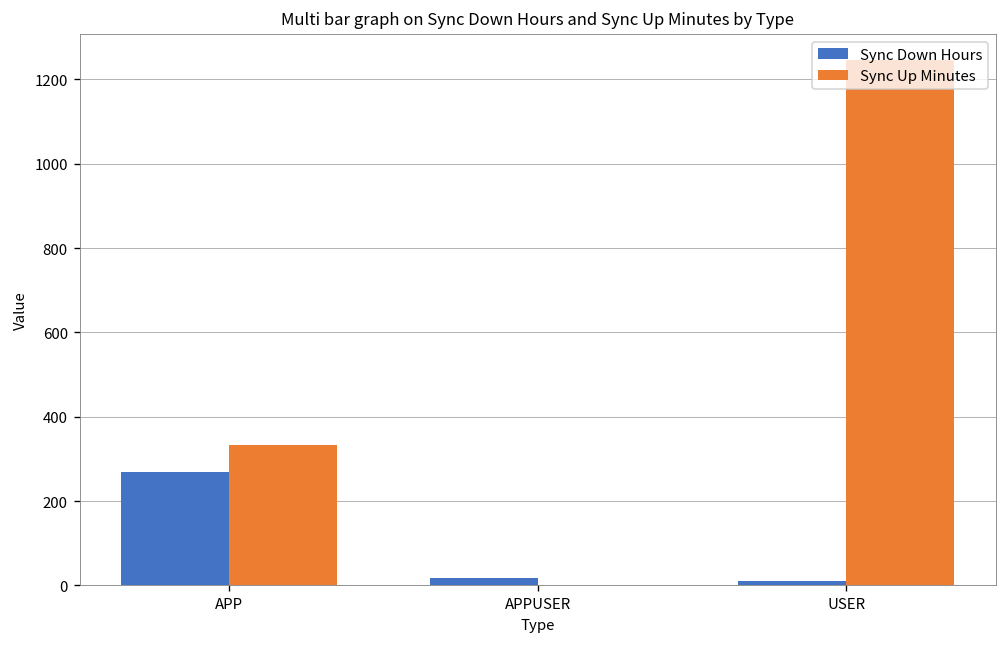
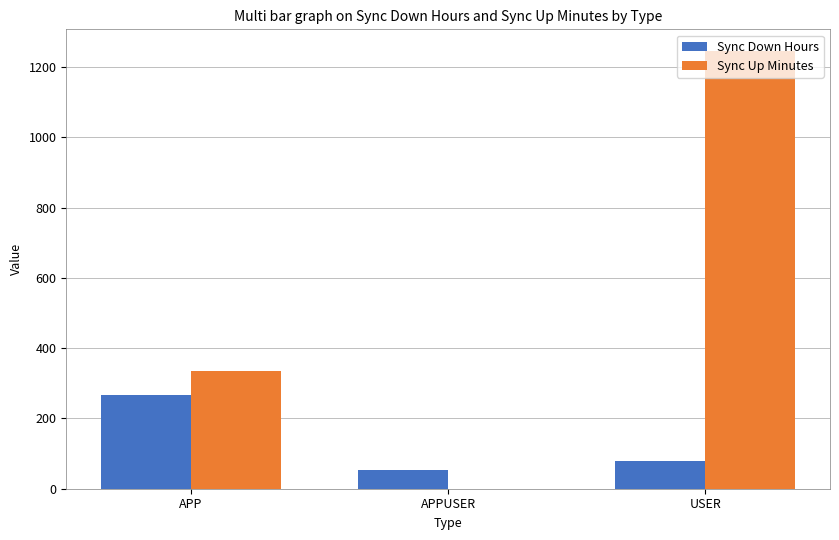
  {
    "Sync Down Hours": {
      "APP": 270,
-     "APPUSER": 20,
-     "USER": 10
+     "APPUSER": 50,
+     "USER": 80
    },
    "Sync Up Minutes": {
      "APP": 330,
      "APPUSER": 0
    }
  }
